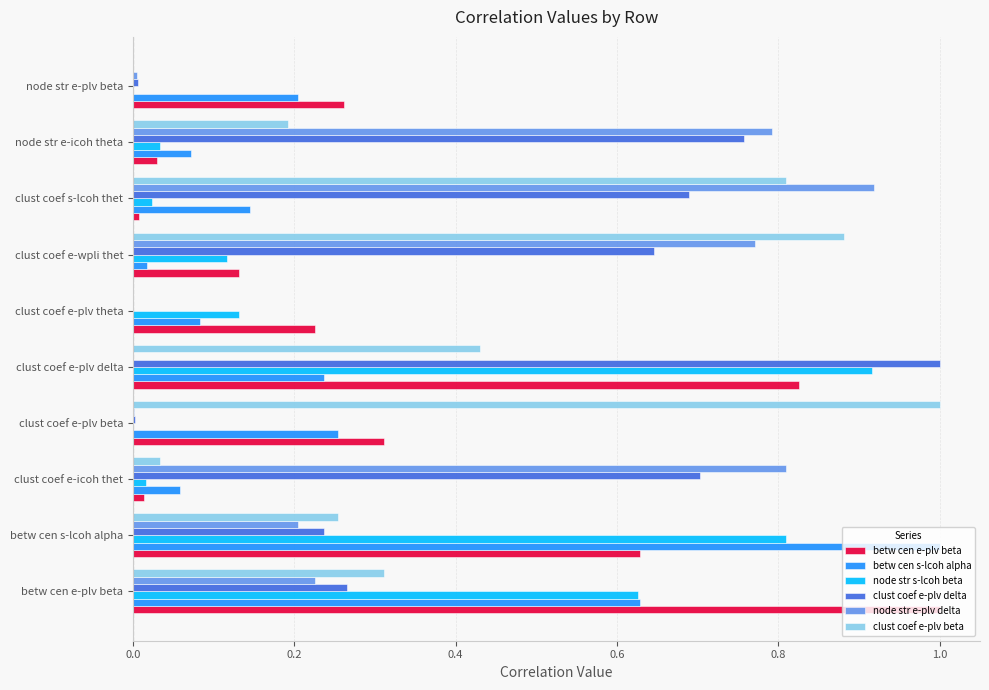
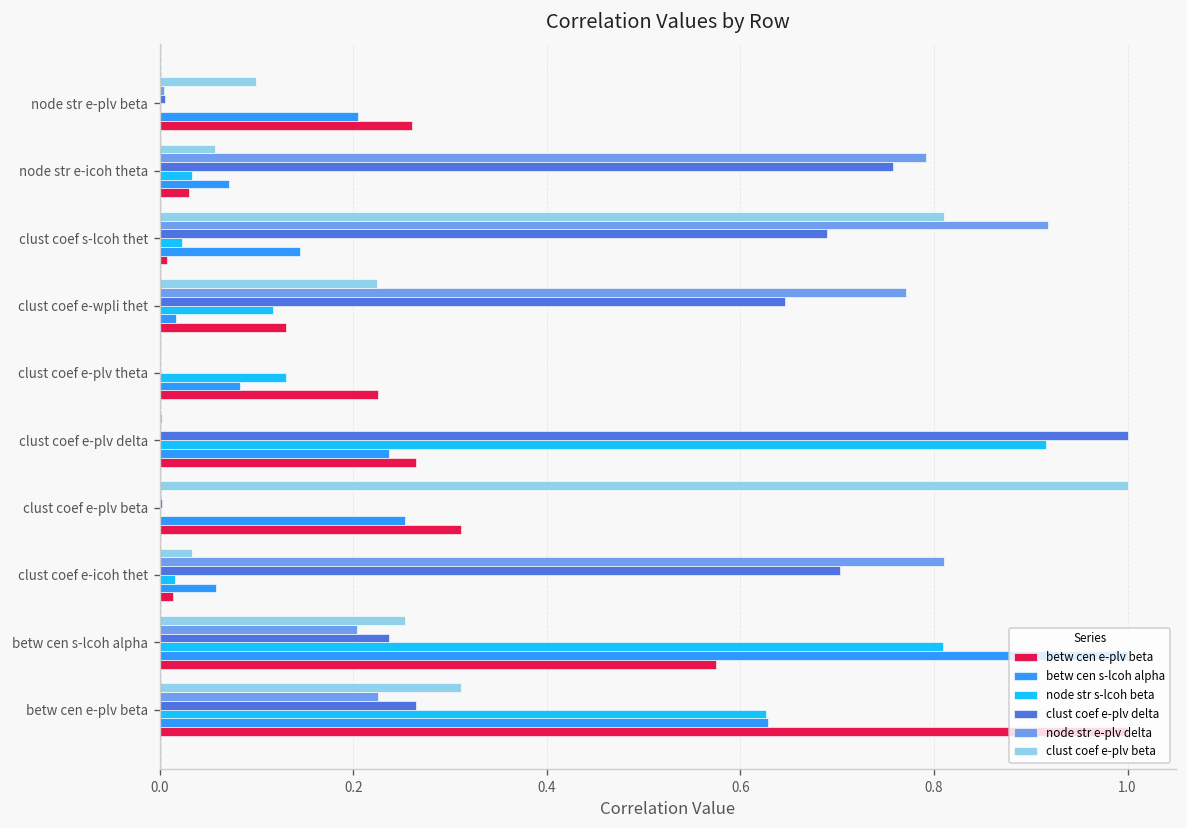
  {
    "betw cen e-plv beta": {
      "node str e-plv beta": 0.26,
      "node str e-icoh theta": 0.03,
      "clust coef s-lcoh thet": 0.01,
      "clust coef e-wpli thet": 0.13,
      "clust coef e-plv theta": 0.23,
-     "clust coef e-plv delta": 0.83,
+     "clust coef e-plv delta": 0.27,
      "clust coef e-plv beta": 0.31,
      "clust coef e-icoh thet": 0.01,
-     "betw cen s-lcoh alpha": 0.63
+     "betw cen s-lcoh alpha": 0.58
    },
    "clust coef e-plv beta": {
-     "node str e-plv beta": 0.0,
-     "node str e-icoh theta": 0.19,
+     "node str e-plv beta": 0.1,
+     "node str e-icoh theta": 0.06,
      "clust coef s-lcoh thet": 0.81,
-     "clust coef e-wpli thet": 0.88,
+     "clust coef e-wpli thet": 0.23,
      "clust coef e-plv theta": 0.00,
-     "clust coef e-plv delta": 0.43,
+     "clust coef e-plv delta": 0.00,
      "clust coef e-plv beta": 1.00,
      "clust coef e-icoh thet": 0.03,
      "betw cen s-lcoh alpha": 0.25,
      "betw cen e-plv beta": 0.31
    }
  }
